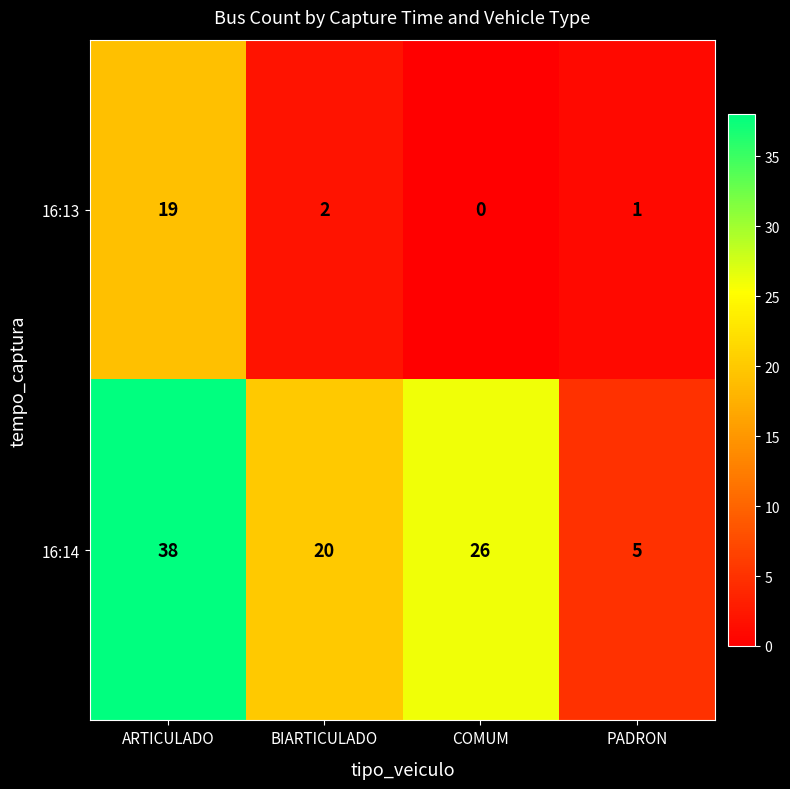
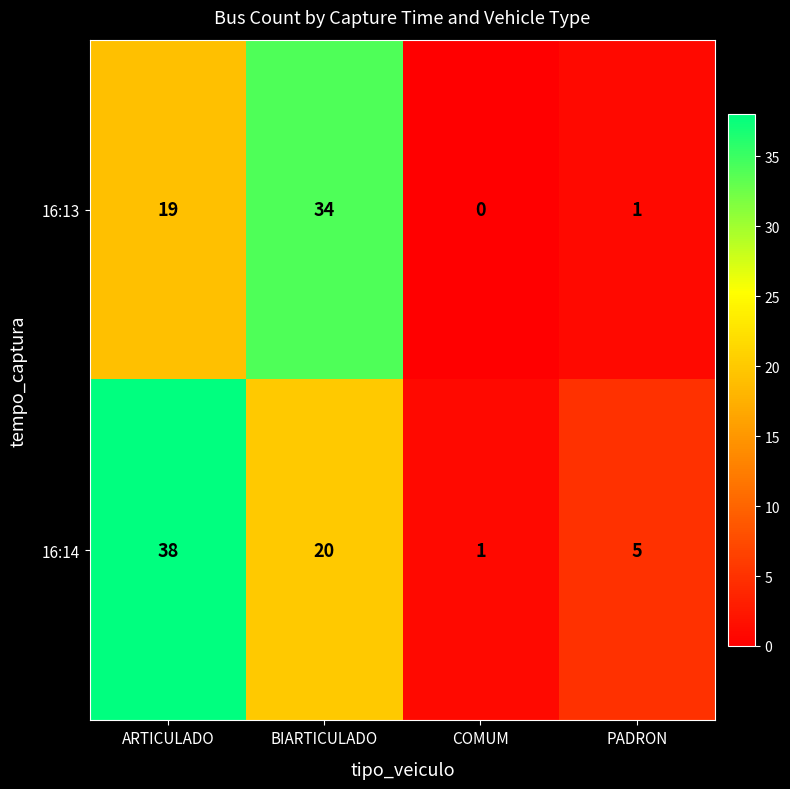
  {
    "16:13": {
      "ARTICULADO": 19,
-     "BIARTICULADO": 2,
+     "BIARTICULADO": 34,
      "COMUM": 0,
      "PADRON": 1
    },
    "16:14": {
      "ARTICULADO": 38,
      "BIARTICULADO": 20,
-     "COMUM": 26,
+     "COMUM": 1,
      "PADRON": 5
    }
  }
